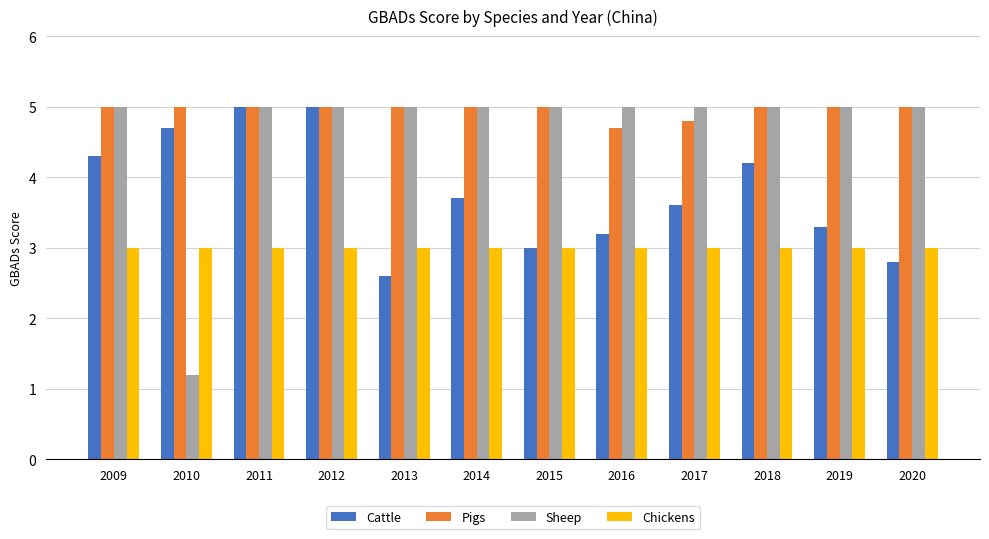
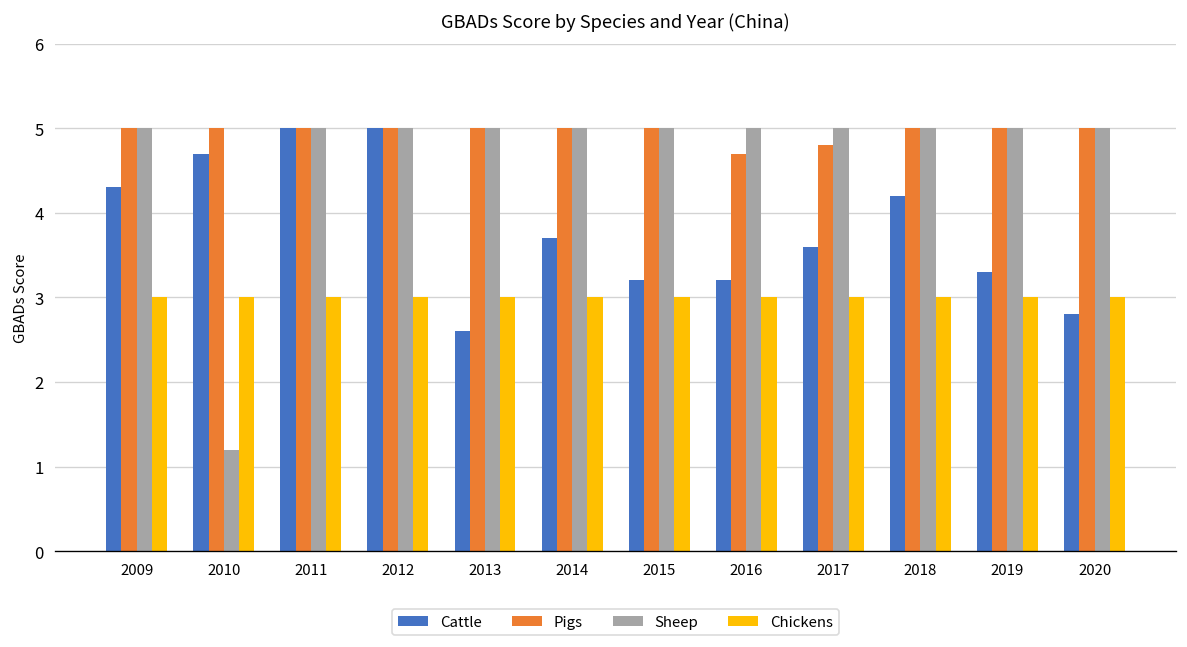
  {
    "Cattle": {
      "2009": 4.3,
      "2010": 4.7,
      "2011": 5.0,
      "2012": 5.0,
      "2013": 2.6,
      "2014": 3.7,
-     "2015": 3.0,
+     "2015": 3.2,
      "2016": 3.2,
      "2017": 3.6,
      "2018": 4.2,
      "2019": 3.3,
      "2020": 2.8
    },
    "Pigs": {
      "2009": 5.0,
      "2010": 5.0,
      "2011": 5.0,
      "2012": 5.0,
      "2013": 5.0,
      "2014": 5.0,
      "2015": 5.0,
      "2016": 4.7,
      "2017": 4.8,
      "2018": 5.0,
      "2019": 5.0,
      "2020": 5.0
    },
    "Sheep": {
      "2009": 5.0,
      "2010": 1.2,
      "2011": 5.0,
      "2012": 5.0,
      "2013": 5.0,
      "2014": 5.0,
      "2015": 5.0,
      "2016": 5.0,
      "2017": 5.0,
      "2018": 5.0,
      "2019": 5.0,
      "2020": 5.0
    },
    "Chickens": {
      "2009": 3.0,
      "2010": 3.0,
      "2011": 3.0,
      "2012": 3.0,
      "2013": 3.0,
      "2014": 3.0,
      "2015": 3.0,
      "2016": 3.0,
      "2017": 3.0,
      "2018": 3.0,
      "2019": 3.0,
      "2020": 3.0
    }
  }
